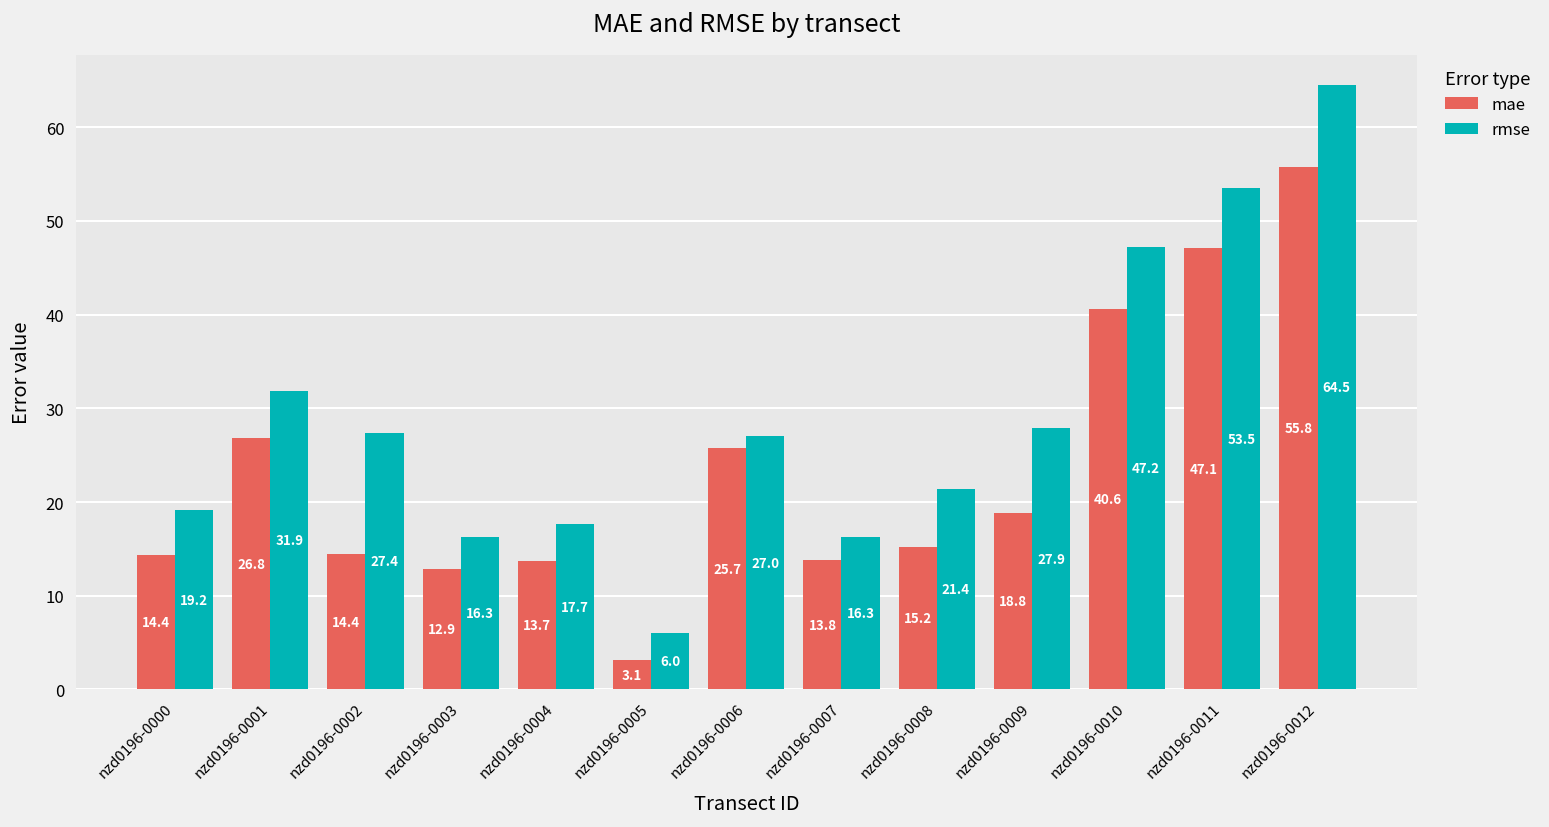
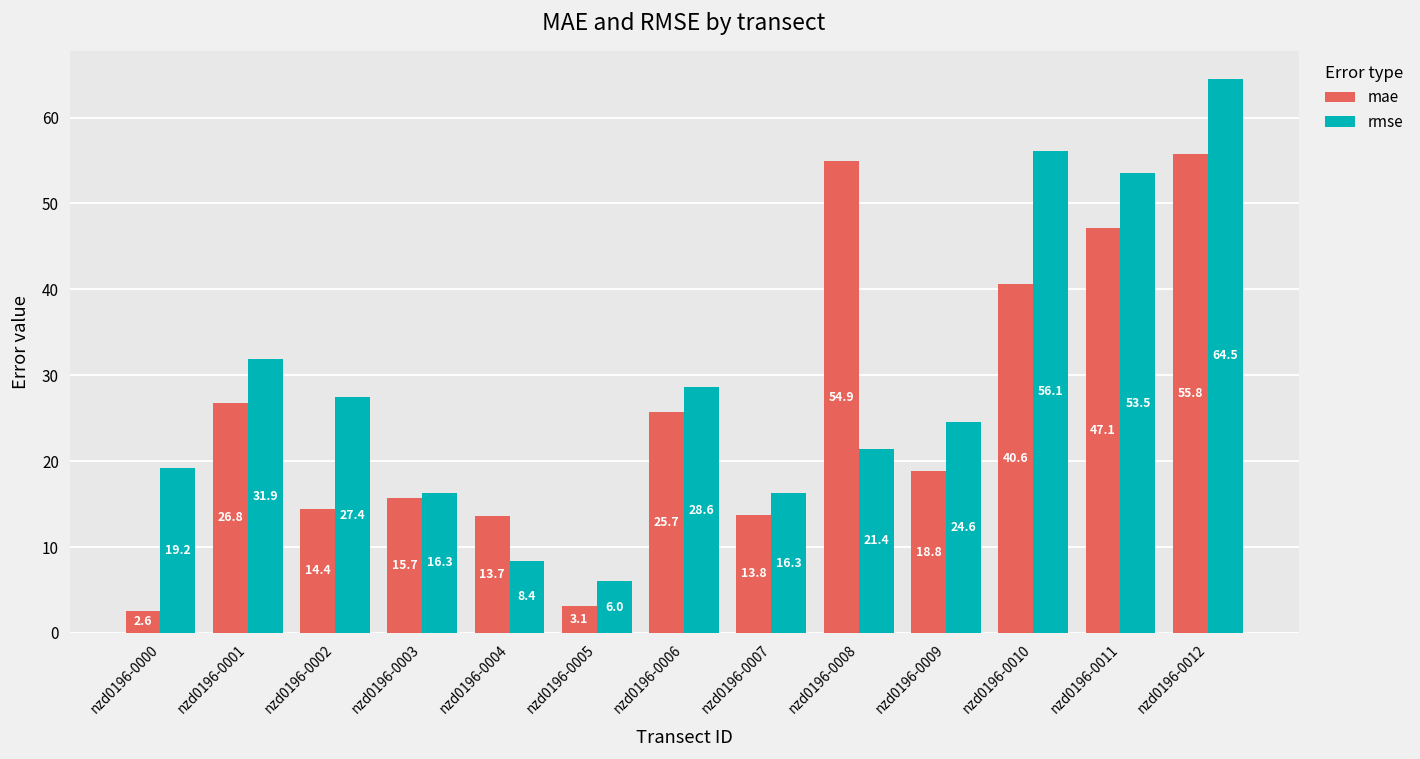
  {
    "mae": {
-     "nzd0196-0000": 14.4,
+     "nzd0196-0000": 2.6,
      "nzd0196-0001": 26.8,
      "nzd0196-0002": 14.4,
-     "nzd0196-0003": 12.9,
+     "nzd0196-0003": 15.7,
      "nzd0196-0004": 13.7,
      "nzd0196-0005": 3.1,
      "nzd0196-0006": 25.7,
      "nzd0196-0007": 13.8,
-     "nzd0196-0008": 15.2,
+     "nzd0196-0008": 54.9,
      "nzd0196-0009": 18.8,
      "nzd0196-0010": 40.6,
      "nzd0196-0011": 47.1,
      "nzd0196-0012": 55.8
    },
    "rmse": {
      "nzd0196-0000": 19.2,
      "nzd0196-0001": 31.9,
      "nzd0196-0002": 27.4,
      "nzd0196-0003": 16.3,
-     "nzd0196-0004": 17.7,
+     "nzd0196-0004": 8.4,
      "nzd0196-0005": 6.0,
-     "nzd0196-0006": 27.0,
+     "nzd0196-0006": 28.6,
      "nzd0196-0007": 16.3,
      "nzd0196-0008": 21.4,
-     "nzd0196-0009": 27.9,
-     "nzd0196-0010": 47.2,
+     "nzd0196-0009": 24.6,
+     "nzd0196-0010": 56.1,
      "nzd0196-0011": 53.5,
      "nzd0196-0012": 64.5
    }
  }
